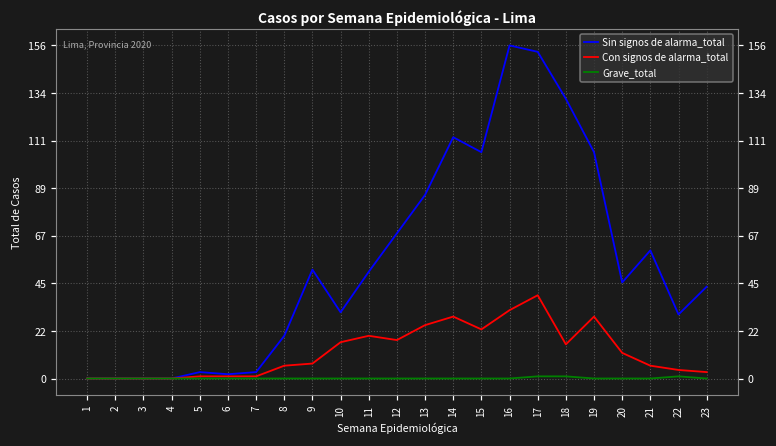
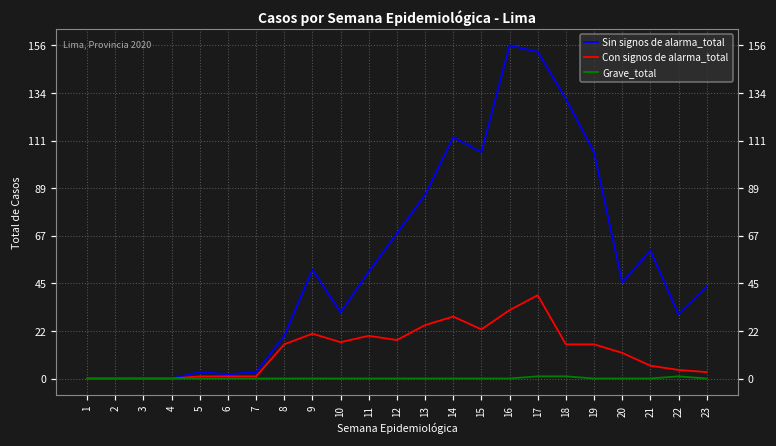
  {
    "Sin signos de alarma_total": {
      "5": 3,
      "7": 3,
      "8": 20,
      "9": 51,
      "10": 31,
      "11": 50,
      "12": 68,
      "13": 86,
      "14": 113,
      "15": 106,
      "16": 156,
      "17": 153,
      "18": 131,
      "19": 106,
      "20": 45,
      "21": 60,
      "22": 30,
      "23": 43
    },
    "Con signos de alarma_total": {
-     "8": 6,
-     "9": 7,
+     "8": 16,
+     "9": 21,
      "10": 17,
      "11": 20,
      "12": 18,
      "13": 25,
      "14": 29,
      "15": 23,
      "16": 32,
      "17": 39,
      "18": 16,
-     "19": 29,
+     "19": 16,
      "20": 12,
      "21": 6,
      "22": 4,
      "23": 3
    },
    "Grave_total": {
      "8": 0,
      "9": 0,
      "10": 0,
      "11": 0,
      "12": 0,
      "13": 0,
      "14": 0,
      "15": 0,
      "16": 0,
      "17": 1,
      "18": 1,
      "19": 0,
      "20": 0,
      "21": 0,
      "22": 1,
      "23": 0
    }
  }
